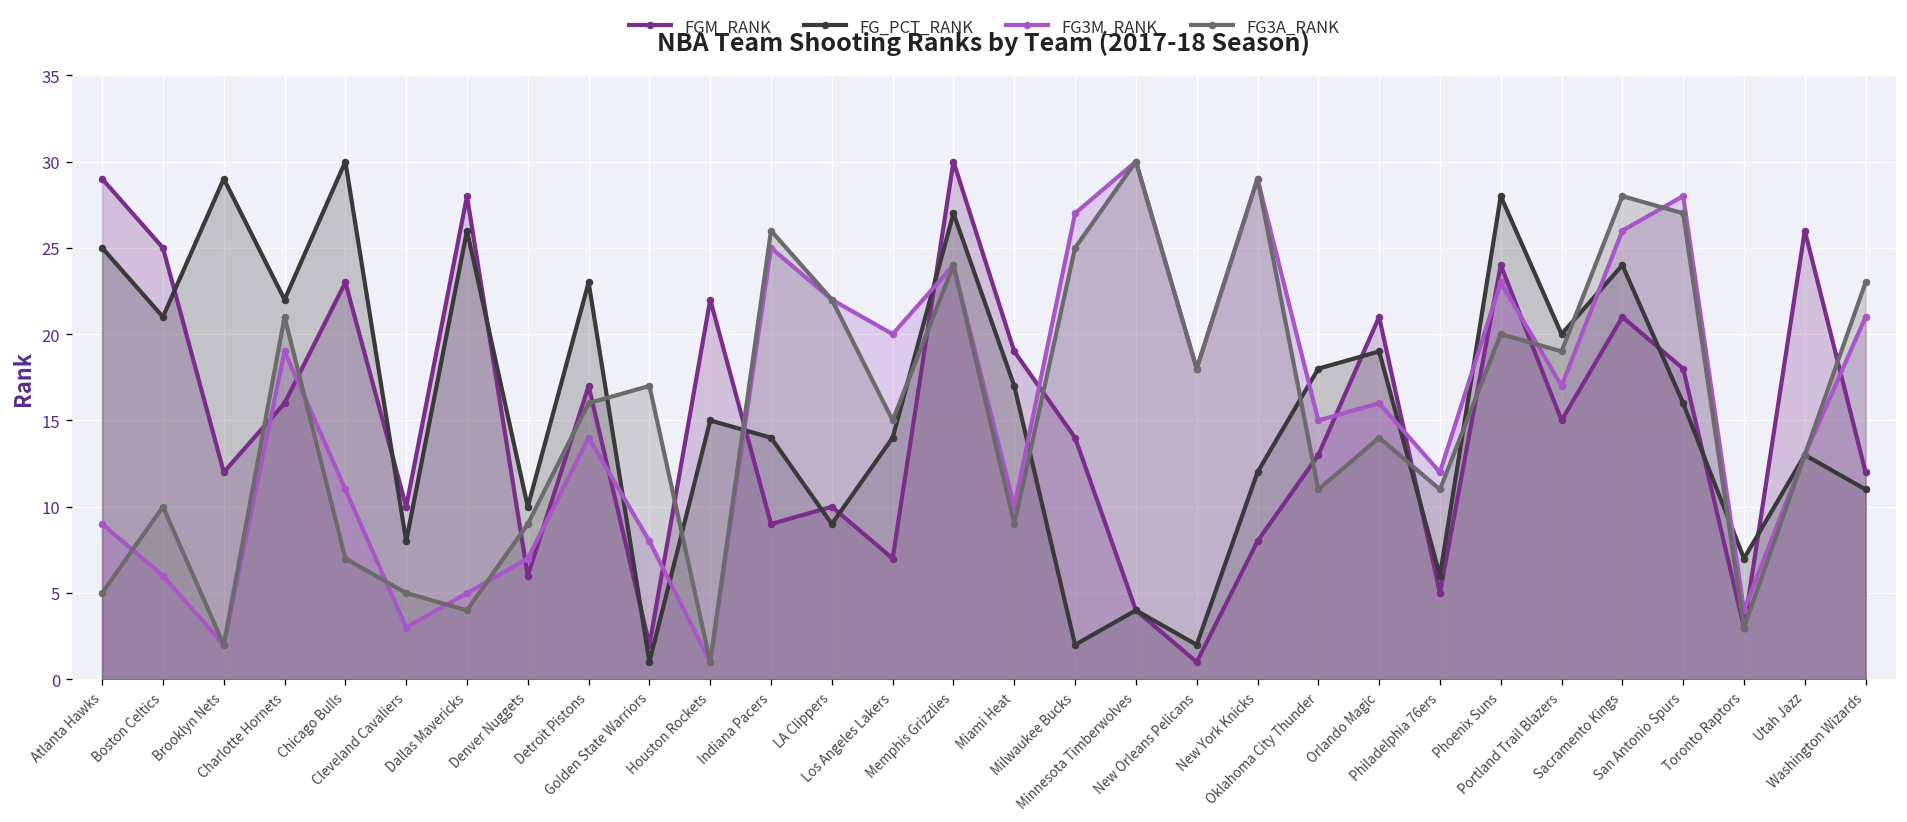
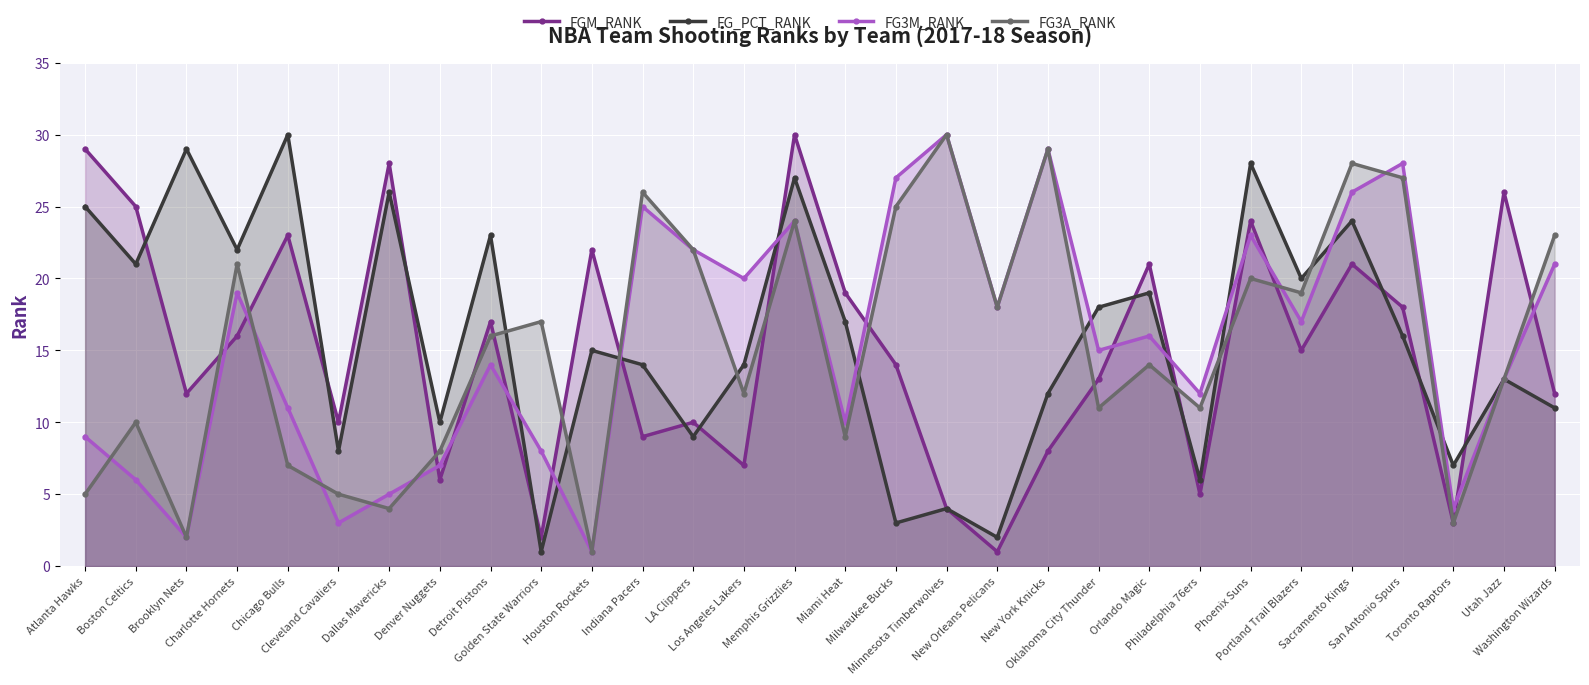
  {
    "FGM_RANK": {
      "Atlanta Hawks": 29,
      "Boston Celtics": 25,
      "Brooklyn Nets": 12,
      "Charlotte Hornets": 16,
      "Chicago Bulls": 23,
      "Cleveland Cavaliers": 10,
      "Dallas Mavericks": 28,
      "Denver Nuggets": 6,
      "Detroit Pistons": 17,
      "Golden State Warriors": 2,
      "Houston Rockets": 22,
      "Indiana Pacers": 9,
      "LA Clippers": 10,
      "Los Angeles Lakers": 7,
      "Memphis Grizzlies": 30,
      "Miami Heat": 19,
      "Milwaukee Bucks": 14,
      "New Orleans Pelicans": 1,
      "New York Knicks": 8,
      "Oklahoma City Thunder": 13,
      "Orlando Magic": 21,
      "Philadelphia 76ers": 5,
      "Phoenix Suns": 24,
      "Portland Trail Blazers": 15,
      "Sacramento Kings": 21,
      "San Antonio Spurs": 18,
      "Utah Jazz": 26,
      "Washington Wizards": 12
    },
    "FG_PCT_RANK": {
      "Atlanta Hawks": 25,
      "Boston Celtics": 21,
      "Brooklyn Nets": 29,
      "Charlotte Hornets": 22,
      "Chicago Bulls": 30,
      "Cleveland Cavaliers": 8,
      "Dallas Mavericks": 26,
      "Denver Nuggets": 10,
      "Detroit Pistons": 23,
      "Golden State Warriors": 1,
      "Houston Rockets": 15,
      "Indiana Pacers": 14,
      "LA Clippers": 9,
      "Los Angeles Lakers": 14,
      "Memphis Grizzlies": 27,
      "Miami Heat": 17,
-     "Milwaukee Bucks": 2,
+     "Milwaukee Bucks": 3,
      "New Orleans Pelicans": 2,
      "New York Knicks": 12,
      "Oklahoma City Thunder": 18,
      "Orlando Magic": 19,
      "Philadelphia 76ers": 6,
      "Phoenix Suns": 28,
      "Portland Trail Blazers": 20,
      "Sacramento Kings": 24,
      "San Antonio Spurs": 16,
      "Toronto Raptors": 7,
      "Washington Wizards": 11
    },
    "FG3M_RANK": {
      "Atlanta Hawks": 9,
      "Boston Celtics": 6,
      "Charlotte Hornets": 19,
      "Chicago Bulls": 11,
      "Cleveland Cavaliers": 3,
      "Dallas Mavericks": 5,
      "Denver Nuggets": 7,
      "Detroit Pistons": 14,
      "Golden State Warriors": 8,
      "Indiana Pacers": 25,
      "Los Angeles Lakers": 20,
      "Miami Heat": 10,
      "Milwaukee Bucks": 27,
      "Oklahoma City Thunder": 15,
      "Orlando Magic": 16,
      "Philadelphia 76ers": 12,
      "Phoenix Suns": 23,
      "Portland Trail Blazers": 17,
      "Sacramento Kings": 26,
      "San Antonio Spurs": 28,
      "Toronto Raptors": 4,
      "Washington Wizards": 21
    },
    "FG3A_RANK": {
      "Atlanta Hawks": 5,
      "Boston Celtics": 10,
      "Charlotte Hornets": 21,
      "Chicago Bulls": 7,
      "Cleveland Cavaliers": 5,
      "Dallas Mavericks": 4,
-     "Denver Nuggets": 9,
+     "Denver Nuggets": 8,
      "Detroit Pistons": 16,
      "Golden State Warriors": 17,
      "Indiana Pacers": 26,
-     "Los Angeles Lakers": 15,
+     "Los Angeles Lakers": 12,
      "Miami Heat": 9,
      "Milwaukee Bucks": 25,
      "Oklahoma City Thunder": 11,
      "Orlando Magic": 14,
      "Philadelphia 76ers": 11,
      "Phoenix Suns": 20,
      "Portland Trail Blazers": 19,
      "Sacramento Kings": 28,
      "San Antonio Spurs": 27,
      "Washington Wizards": 23
    }
  }
